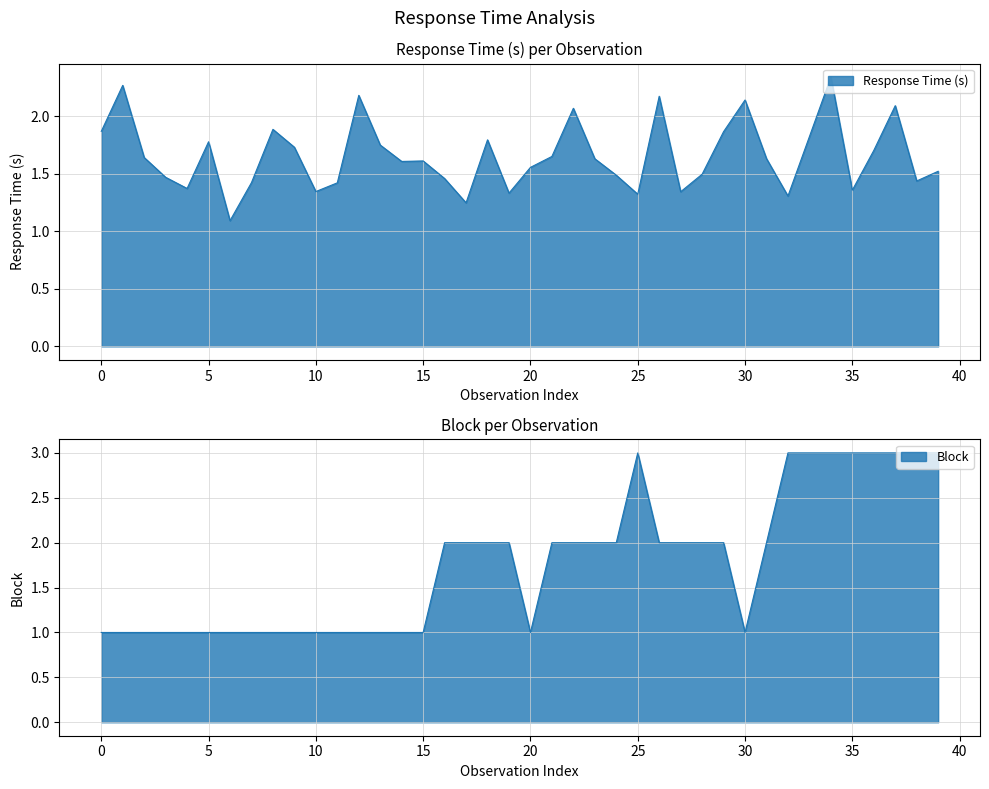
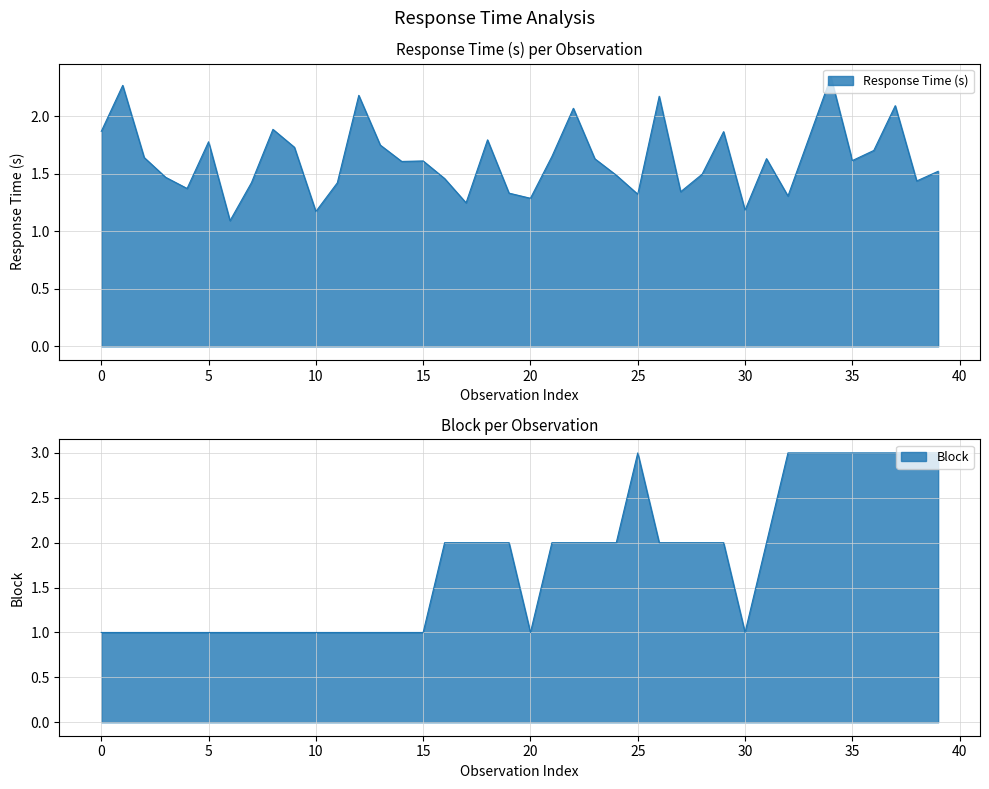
  {
    "Response Time (s) per Observation": {
      "0": 1.87,
      "5": 1.78,
-     "10": 1.34,
+     "10": 1.17,
      "15": 1.61,
-     "20": 1.55,
+     "20": 1.29,
      "25": 1.32,
-     "30": 2.14,
-     "35": 1.36
+     "30": 1.18,
+     "35": 1.61
    },
    "Block per Observation": {
      "0": 1.0,
      "5": 1.0,
      "10": 1.0,
      "15": 1.0,
      "20": 1.0,
      "25": 3.0,
      "30": 1.0,
      "35": 3.0
    }
  }
